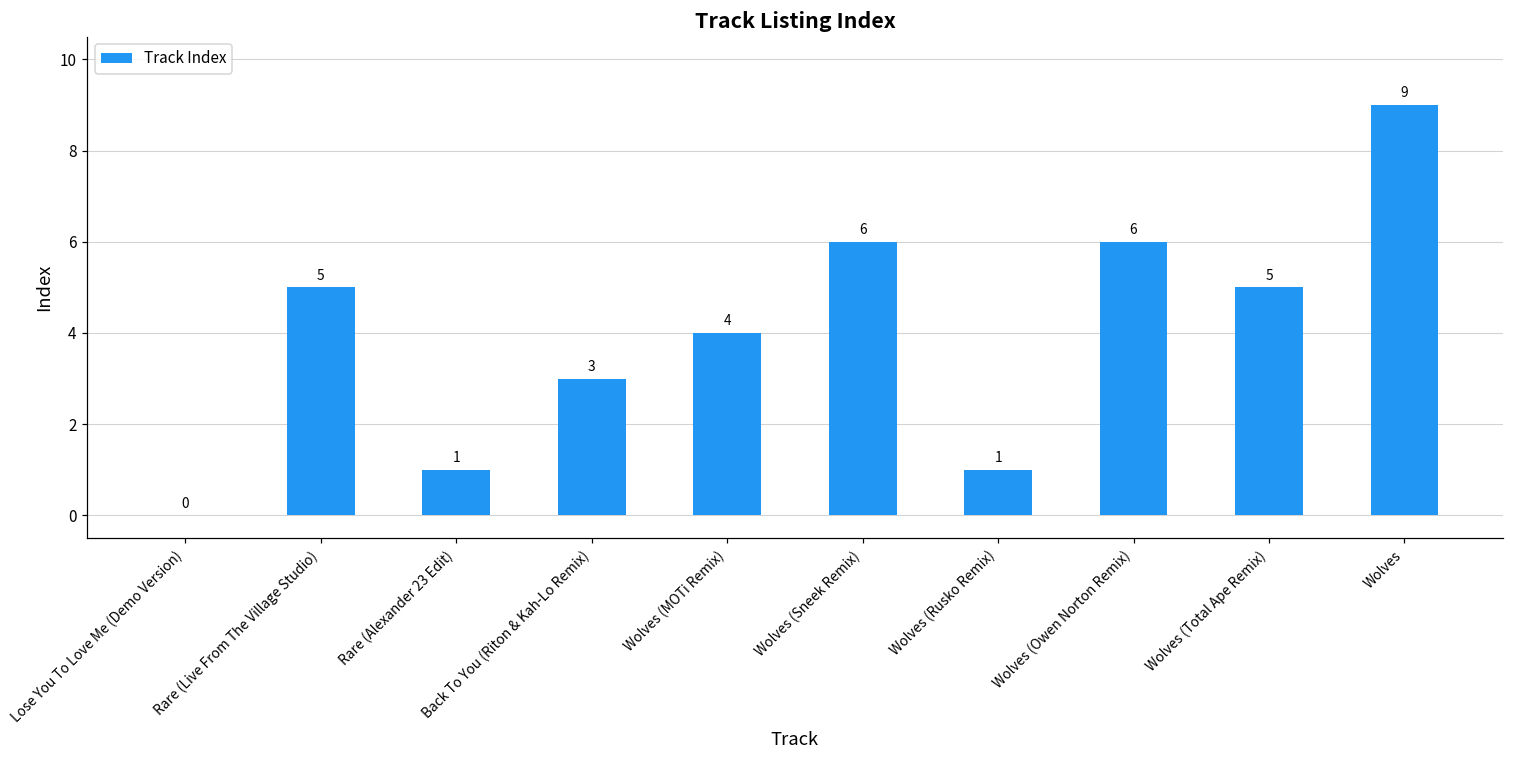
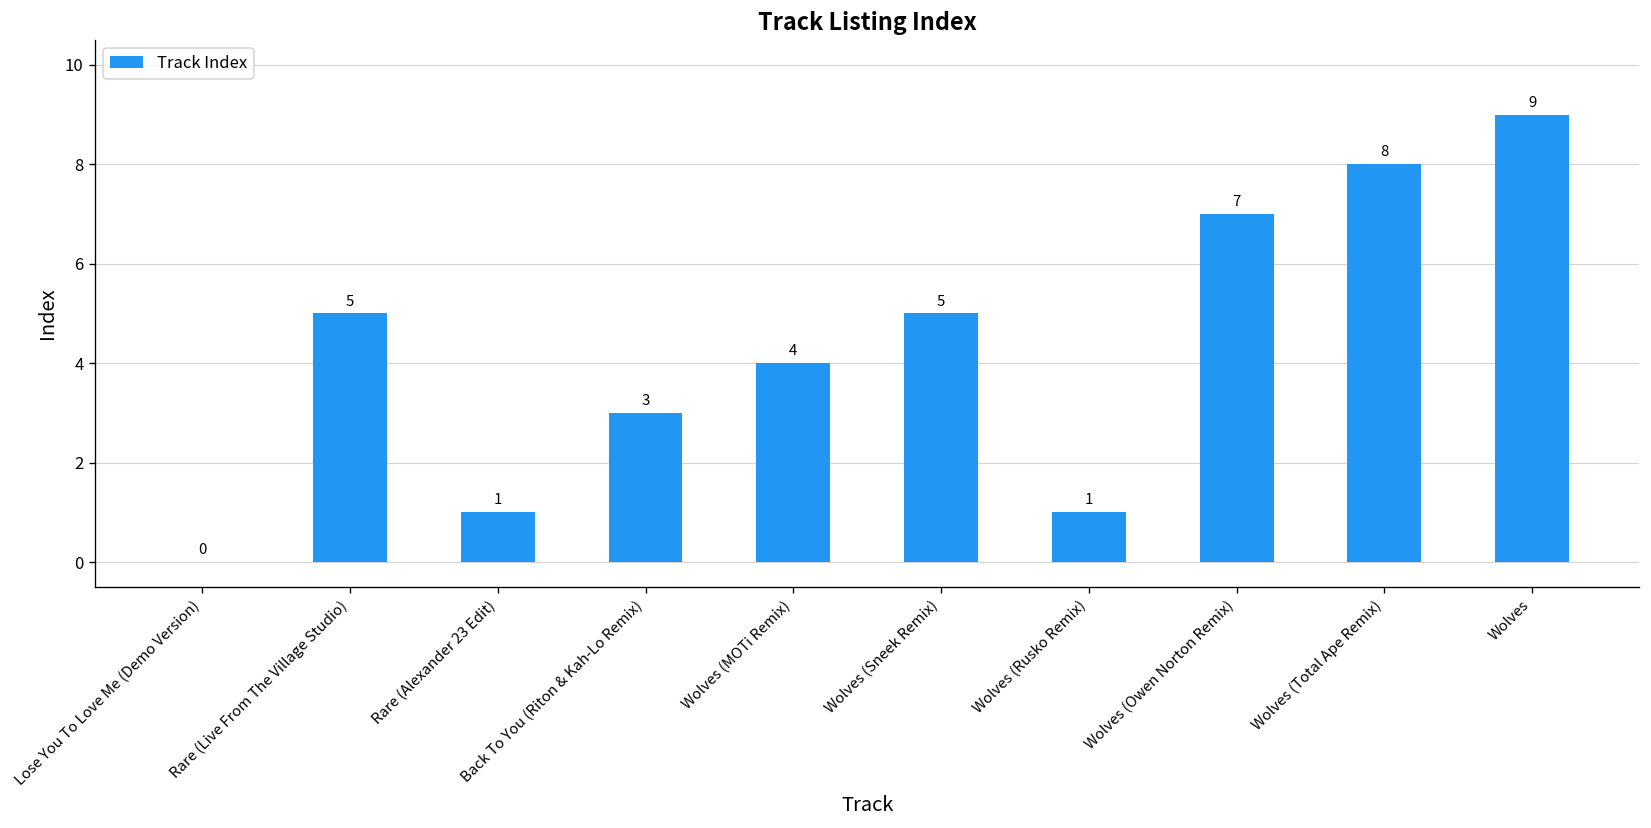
  {
    "Lose You To Love Me (Demo Version)": 0,
    "Rare (Live From The Village Studio)": 5,
    "Rare (Alexander 23 Edit)": 1,
    "Back To You (Riton & Kah-Lo Remix)": 3,
    "Wolves (MOTi Remix)": 4,
-   "Wolves (Sneek Remix)": 6,
+   "Wolves (Sneek Remix)": 5,
    "Wolves (Rusko Remix)": 1,
-   "Wolves (Owen Norton Remix)": 6,
-   "Wolves (Total Ape Remix)": 5,
+   "Wolves (Owen Norton Remix)": 7,
+   "Wolves (Total Ape Remix)": 8,
    "Wolves": 9
  }
